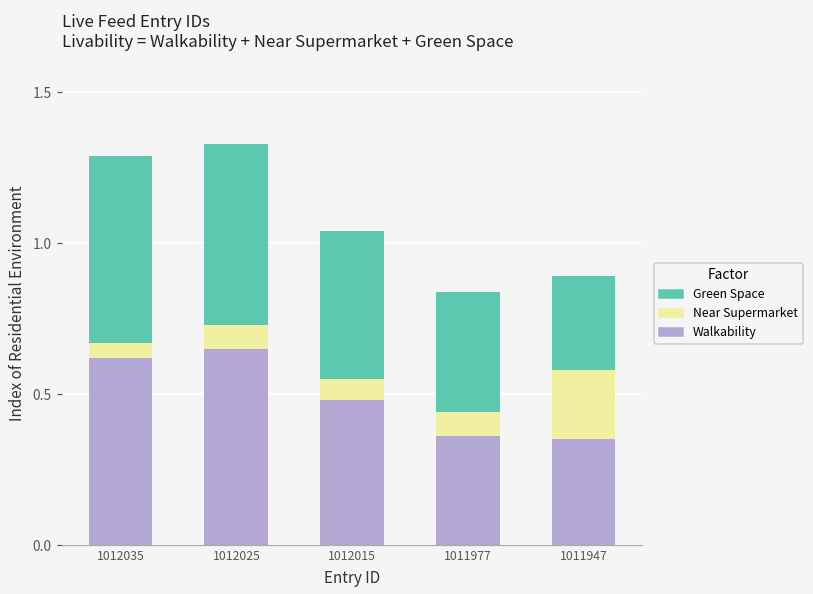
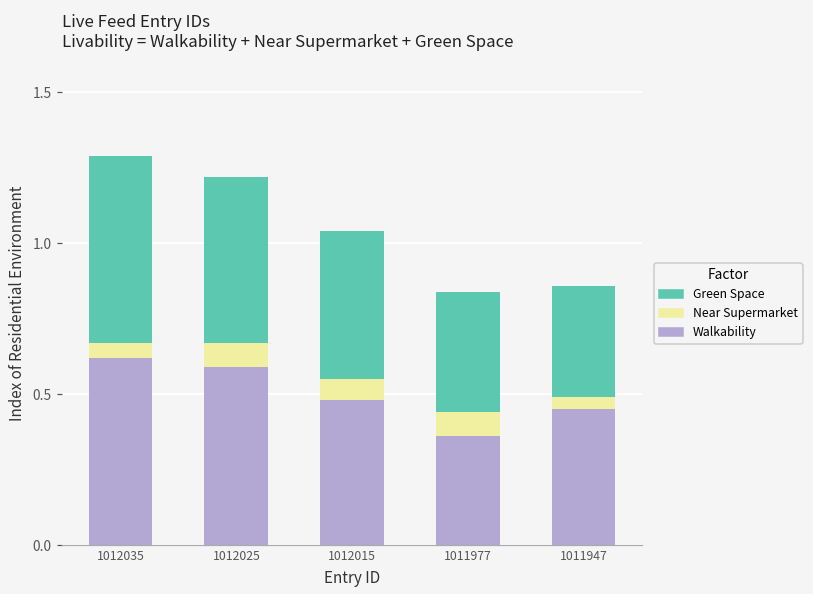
  {
    "Walkability": {
      "1012035": 0.62,
-     "1012025": 0.65,
+     "1012025": 0.59,
      "1012015": 0.48,
      "1011977": 0.36,
-     "1011947": 0.35
+     "1011947": 0.45
    },
    "Near Supermarket": {
      "1012035": 0.05,
      "1012025": 0.08,
      "1012015": 0.07,
      "1011977": 0.08,
-     "1011947": 0.23
+     "1011947": 0.04
    },
    "Green Space": {
      "1012035": 0.62,
-     "1012025": 0.60,
+     "1012025": 0.55,
      "1012015": 0.49,
      "1011977": 0.40,
-     "1011947": 0.31
+     "1011947": 0.37
    }
  }
